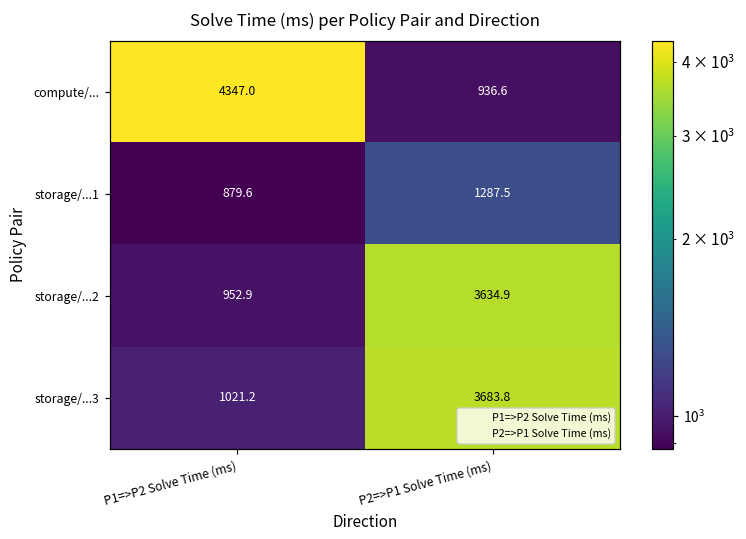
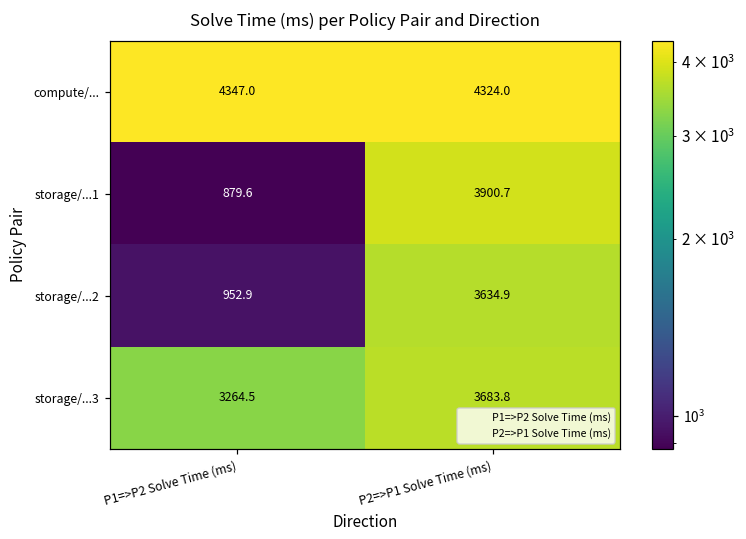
  {
    "compute/...": {
      "P1=>P2 Solve Time (ms)": 4347.0,
-     "P2=>P1 Solve Time (ms)": 936.6
+     "P2=>P1 Solve Time (ms)": 4324.0
    },
    "storage/...1": {
      "P1=>P2 Solve Time (ms)": 879.6,
-     "P2=>P1 Solve Time (ms)": 1287.5
+     "P2=>P1 Solve Time (ms)": 3900.7
    },
    "storage/...2": {
      "P1=>P2 Solve Time (ms)": 952.9,
      "P2=>P1 Solve Time (ms)": 3634.9
    },
    "storage/...3": {
-     "P1=>P2 Solve Time (ms)": 1021.2,
+     "P1=>P2 Solve Time (ms)": 3264.5,
      "P2=>P1 Solve Time (ms)": 3683.8
    }
  }
